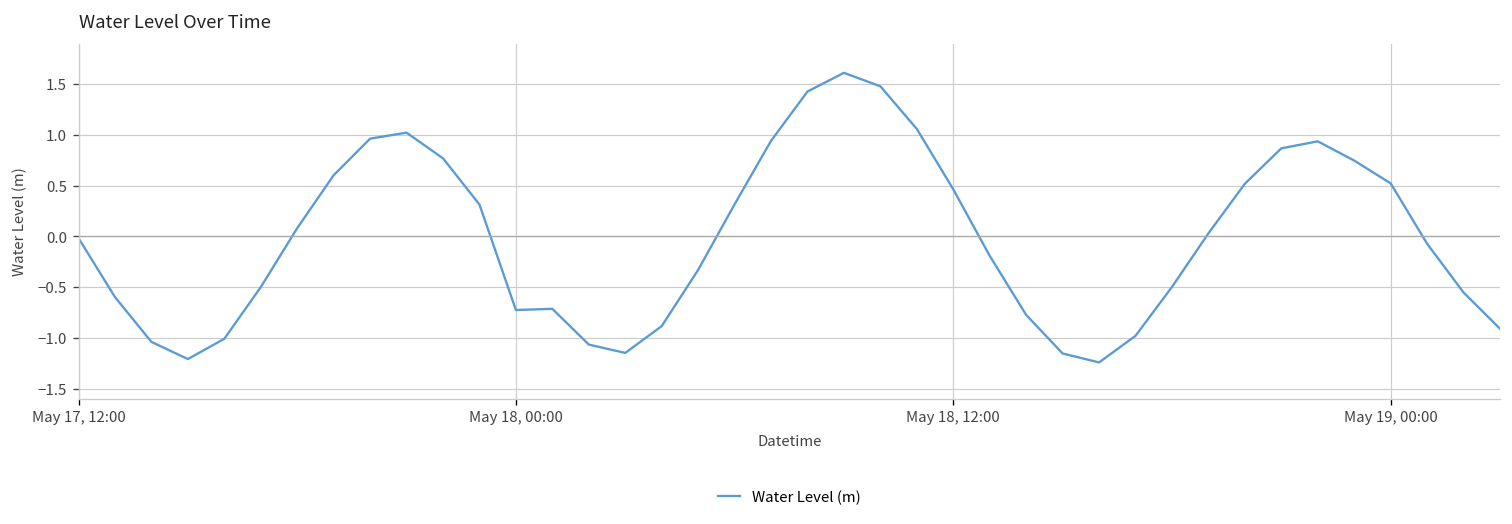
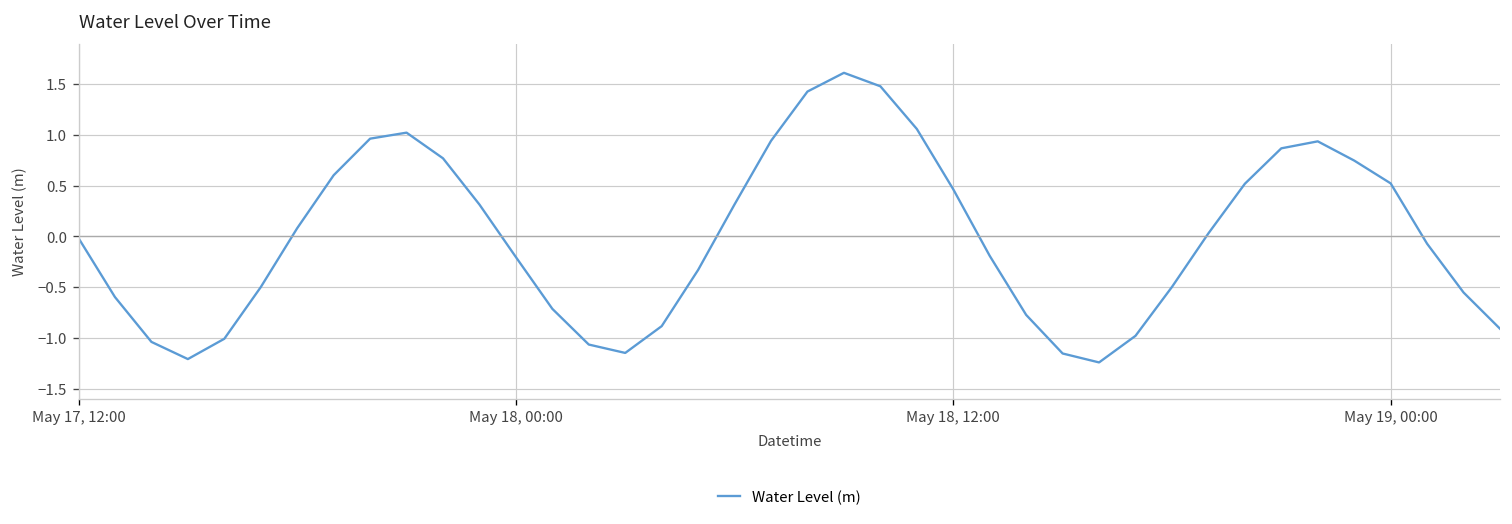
  {
    "May 17, 12:00": 0.0,
-   "May 18, 00:00": -0.7,
+   "May 18, 00:00": -0.2,
    "May 18, 12:00": 0.5,
    "May 19, 00:00": 0.5
  }
